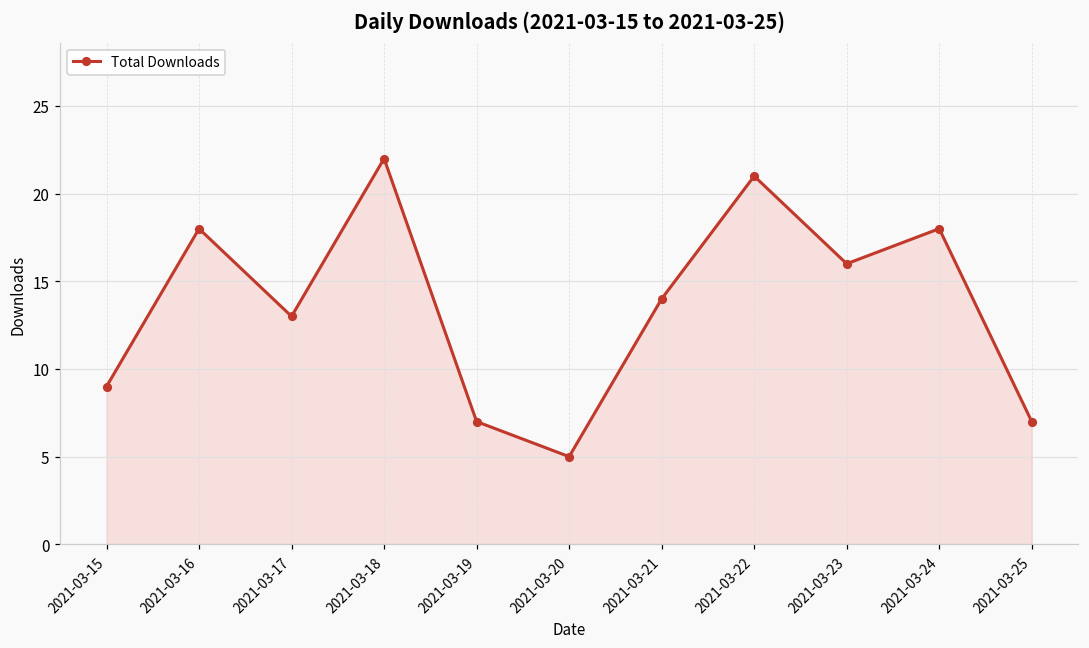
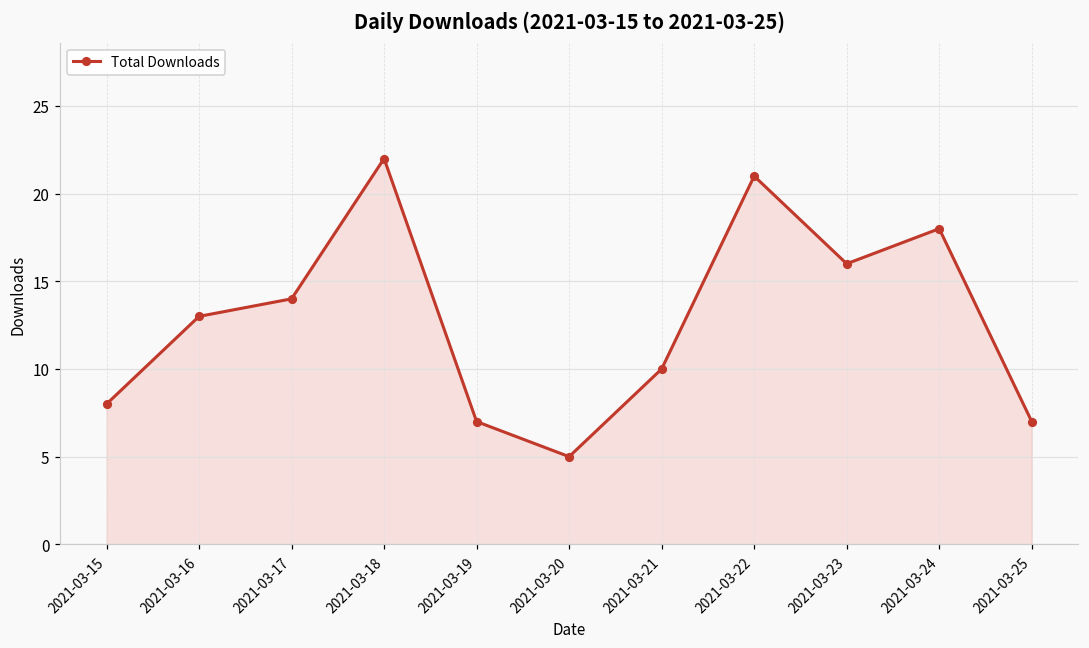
  {
-   "2021-03-15": 9,
-   "2021-03-16": 18,
-   "2021-03-17": 13,
+   "2021-03-15": 8,
+   "2021-03-16": 13,
+   "2021-03-17": 14,
    "2021-03-18": 22,
    "2021-03-19": 7,
    "2021-03-20": 5,
-   "2021-03-21": 14,
+   "2021-03-21": 10,
    "2021-03-22": 21,
    "2021-03-23": 16,
    "2021-03-24": 18,
    "2021-03-25": 7
  }
